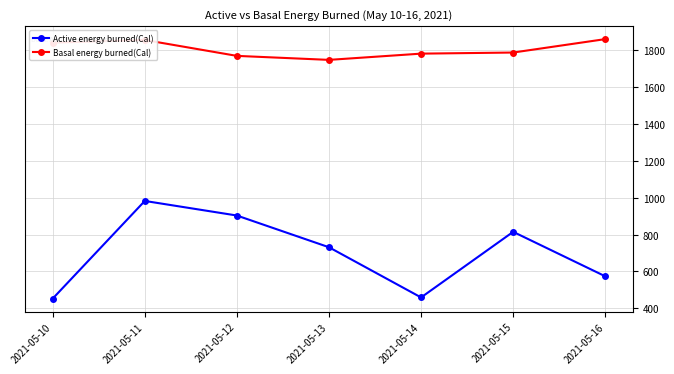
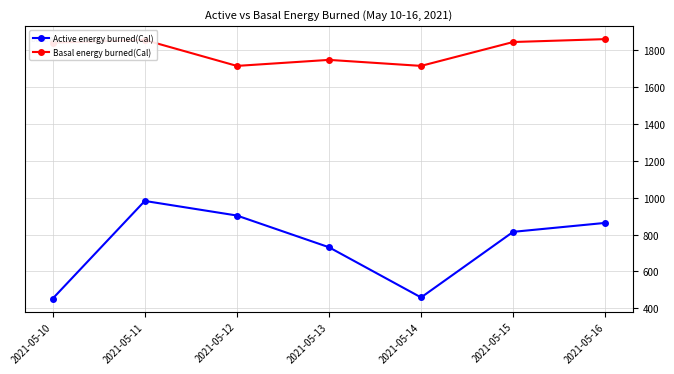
  {
    "Active energy burned(Cal)": {
      "2021-05-10": 450,
      "2021-05-11": 980,
      "2021-05-12": 900,
      "2021-05-13": 730,
      "2021-05-14": 460,
      "2021-05-15": 810,
-     "2021-05-16": 570
+     "2021-05-16": 860
    },
    "Basal energy burned(Cal)": {
-     "2021-05-12": 1770,
+     "2021-05-12": 1710,
      "2021-05-13": 1750,
-     "2021-05-14": 1780,
-     "2021-05-15": 1790,
+     "2021-05-14": 1710,
+     "2021-05-15": 1840,
      "2021-05-16": 1860
    }
  }
